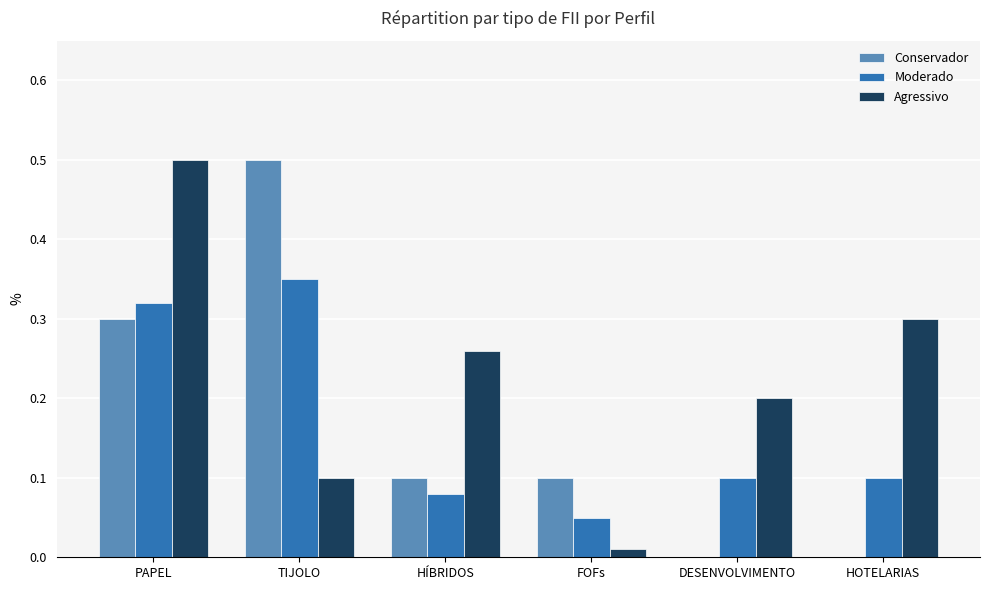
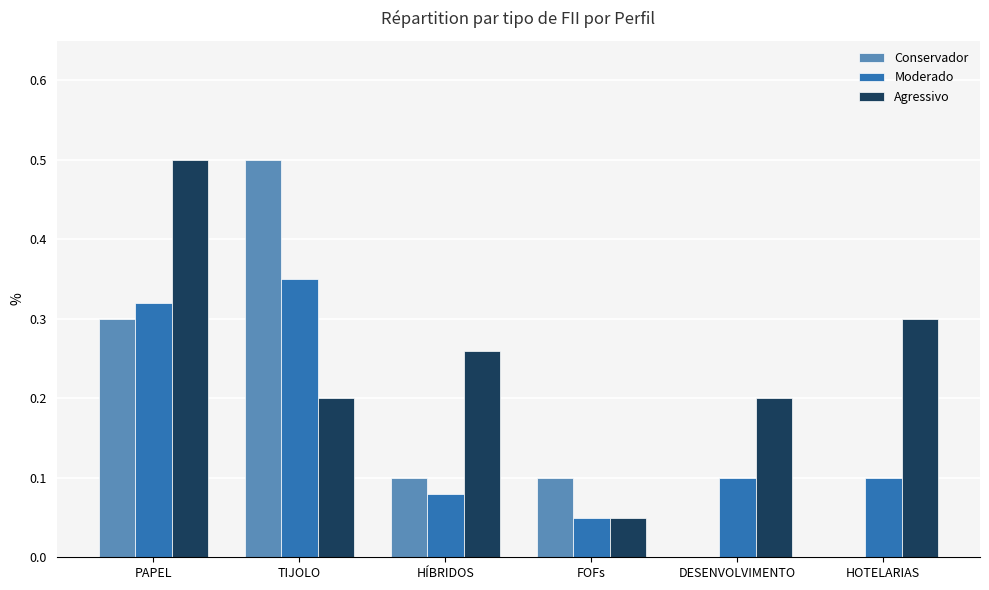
  {
    "Agressivo": {
      "PAPEL": 0.50,
-     "TIJOLO": 0.1,
+     "TIJOLO": 0.2,
      "HÍBRIDOS": 0.26,
-     "FOFs": 0.01,
+     "FOFs": 0.05,
      "DESENVOLVIMENTO": 0.20,
      "HOTELARIAS": 0.30
    }
  }
